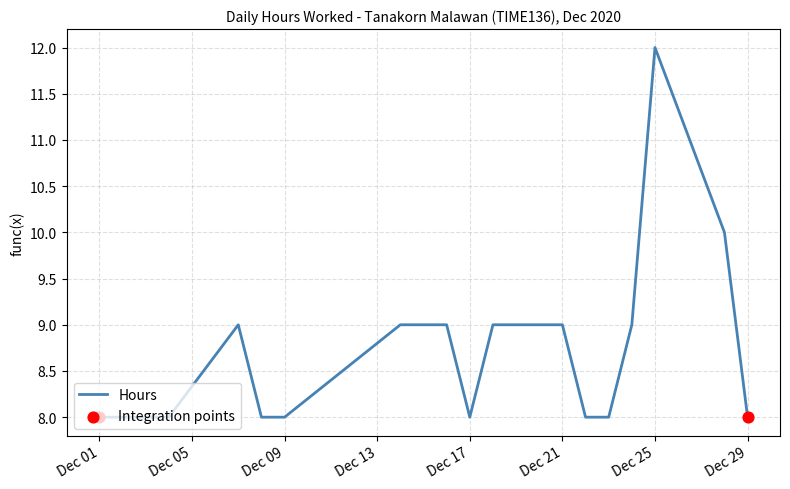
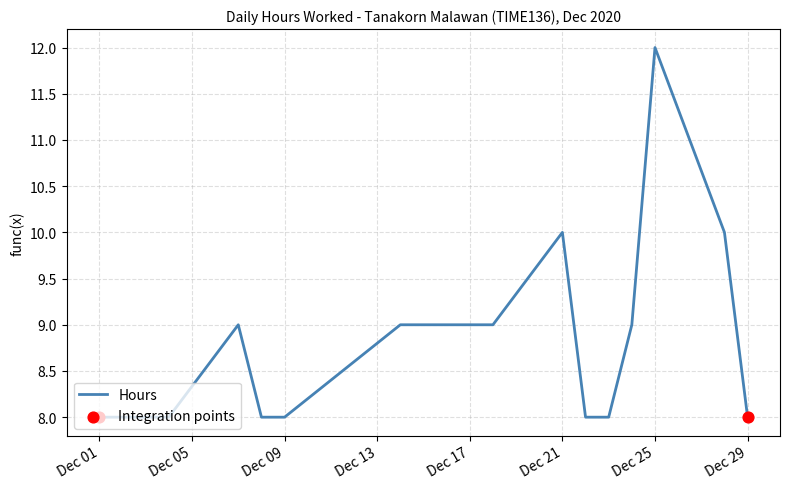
  {
    "Hours": {
      "Dec 09": 8,
-     "Dec 17": 8,
-     "Dec 21": 9,
+     "Dec 17": 9,
+     "Dec 21": 10,
      "Dec 25": 12
    }
  }
